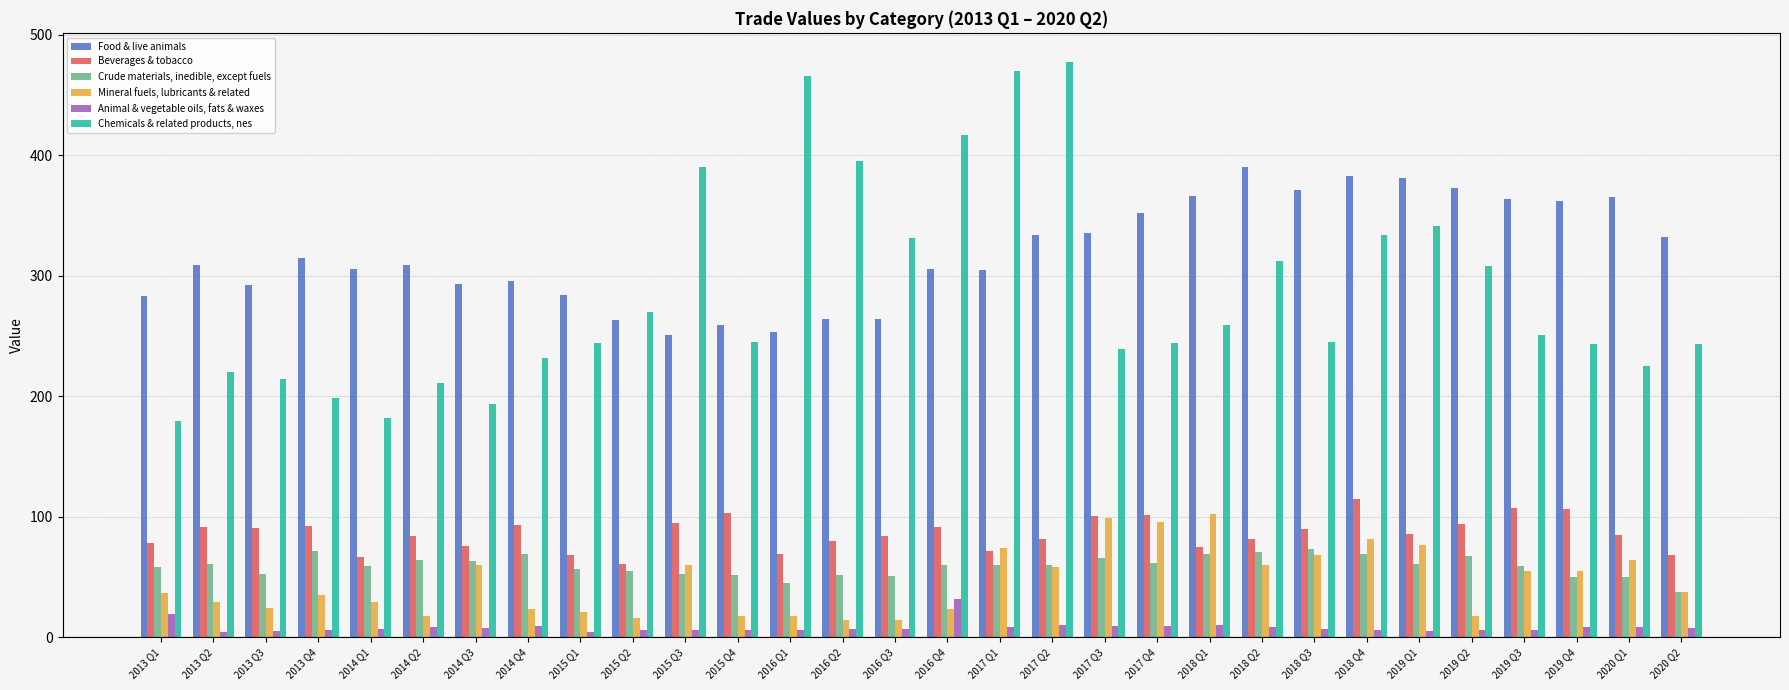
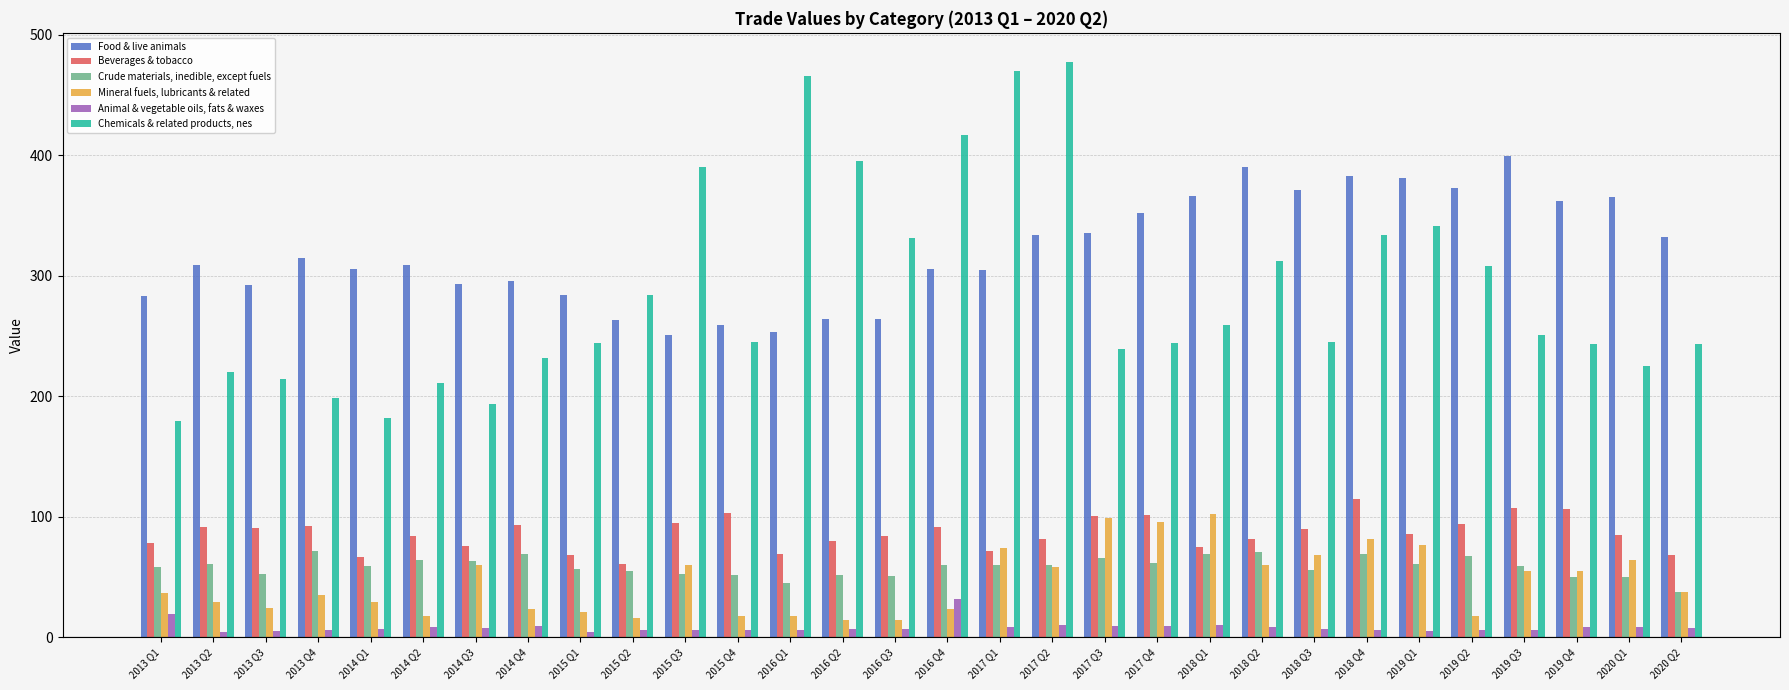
  {
    "Food & live animals": {
      "2013 Q1": 283,
      "2013 Q2": 309,
      "2013 Q3": 292,
      "2013 Q4": 315,
      "2014 Q1": 306,
      "2014 Q2": 309,
      "2014 Q3": 293,
      "2014 Q4": 296,
      "2015 Q1": 284,
      "2015 Q2": 264,
      "2015 Q3": 251,
      "2015 Q4": 260,
      "2016 Q1": 253,
      "2016 Q2": 264,
      "2016 Q3": 264,
      "2016 Q4": 306,
      "2017 Q1": 305,
      "2017 Q2": 334,
      "2017 Q3": 336,
      "2017 Q4": 352,
      "2018 Q1": 366,
      "2018 Q2": 390,
      "2018 Q3": 371,
      "2018 Q4": 382,
      "2019 Q1": 381,
      "2019 Q2": 372,
-     "2019 Q3": 364,
+     "2019 Q3": 400,
      "2019 Q4": 362,
      "2020 Q1": 365,
      "2020 Q2": 332
    },
    "Beverages & tobacco": {
      "2013 Q1": 78,
      "2013 Q2": 91,
      "2013 Q3": 90,
      "2013 Q4": 92,
      "2014 Q1": 67,
      "2014 Q2": 84,
      "2014 Q3": 76,
      "2014 Q4": 93,
      "2015 Q1": 68,
      "2015 Q2": 61,
      "2015 Q3": 94,
      "2015 Q4": 103,
      "2016 Q1": 69,
      "2016 Q2": 80,
      "2016 Q3": 84,
      "2016 Q4": 92,
      "2017 Q1": 71,
      "2017 Q2": 81,
      "2017 Q3": 100,
      "2017 Q4": 101,
      "2018 Q1": 75,
      "2018 Q2": 82,
      "2018 Q3": 90,
      "2018 Q4": 115,
      "2019 Q1": 86,
      "2019 Q2": 94,
      "2019 Q3": 107,
      "2019 Q4": 106,
      "2020 Q1": 84,
      "2020 Q2": 68
    },
    "Crude materials, inedible, except fuels": {
      "2013 Q1": 58,
      "2013 Q2": 60,
      "2013 Q3": 52,
      "2013 Q4": 71,
      "2014 Q1": 59,
      "2014 Q2": 64,
      "2014 Q3": 63,
      "2014 Q4": 69,
      "2015 Q1": 56,
      "2015 Q2": 55,
      "2015 Q3": 53,
      "2015 Q4": 52,
      "2016 Q1": 45,
      "2016 Q2": 51,
      "2016 Q3": 50,
      "2016 Q4": 60,
      "2017 Q1": 60,
      "2017 Q2": 60,
      "2017 Q3": 65,
      "2017 Q4": 61,
      "2018 Q1": 69,
      "2018 Q2": 70,
-     "2018 Q3": 73,
+     "2018 Q3": 56,
      "2018 Q4": 69,
      "2019 Q1": 61,
      "2019 Q2": 67,
      "2019 Q3": 59,
      "2019 Q4": 50,
      "2020 Q1": 50,
      "2020 Q2": 38
    },
    "Mineral fuels, lubricants & related": {
      "2013 Q1": 36,
      "2013 Q2": 30,
      "2013 Q3": 24,
      "2013 Q4": 35,
      "2014 Q1": 29,
      "2014 Q2": 18,
      "2014 Q3": 60,
      "2014 Q4": 24,
      "2015 Q1": 21,
      "2015 Q2": 16,
      "2015 Q3": 60,
      "2015 Q4": 17,
      "2016 Q1": 18,
      "2016 Q2": 14,
      "2016 Q3": 14,
      "2016 Q4": 23,
      "2017 Q1": 74,
      "2017 Q2": 58,
      "2017 Q3": 99,
      "2017 Q4": 95,
      "2018 Q1": 102,
      "2018 Q2": 60,
      "2018 Q3": 68,
      "2018 Q4": 82,
      "2019 Q1": 76,
      "2019 Q2": 17,
      "2019 Q3": 55,
      "2019 Q4": 55,
      "2020 Q1": 64,
      "2020 Q2": 37
    },
    "Animal & vegetable oils, fats & waxes": {
      "2013 Q1": 19,
      "2013 Q2": 4,
      "2013 Q3": 5,
      "2013 Q4": 6,
      "2014 Q1": 7,
      "2014 Q2": 8,
      "2014 Q3": 7,
      "2014 Q4": 10,
      "2015 Q1": 5,
      "2015 Q2": 6,
      "2015 Q3": 6,
      "2015 Q4": 6,
      "2016 Q1": 6,
      "2016 Q2": 7,
      "2016 Q3": 7,
      "2016 Q4": 32,
      "2017 Q1": 8,
      "2017 Q2": 10,
      "2017 Q3": 10,
      "2017 Q4": 10,
      "2018 Q1": 10,
      "2018 Q2": 9,
      "2018 Q3": 7,
      "2018 Q4": 6,
      "2019 Q1": 6,
      "2019 Q2": 6,
      "2019 Q3": 6,
      "2019 Q4": 8,
      "2020 Q1": 9,
      "2020 Q2": 8
    },
    "Chemicals & related products, nes": {
      "2013 Q1": 179,
      "2013 Q2": 220,
      "2013 Q3": 214,
      "2013 Q4": 198,
      "2014 Q1": 182,
      "2014 Q2": 211,
      "2014 Q3": 194,
      "2014 Q4": 232,
      "2015 Q1": 244,
-     "2015 Q2": 270,
+     "2015 Q2": 284,
      "2015 Q3": 390,
      "2015 Q4": 245,
      "2016 Q1": 466,
      "2016 Q2": 396,
      "2016 Q3": 331,
      "2016 Q4": 417,
      "2017 Q1": 470,
      "2017 Q2": 478,
      "2017 Q3": 239,
      "2017 Q4": 244,
      "2018 Q1": 259,
      "2018 Q2": 313,
      "2018 Q3": 245,
      "2018 Q4": 334,
      "2019 Q1": 342,
      "2019 Q2": 308,
      "2019 Q3": 251,
      "2019 Q4": 244,
      "2020 Q1": 225,
      "2020 Q2": 243
    }
  }
